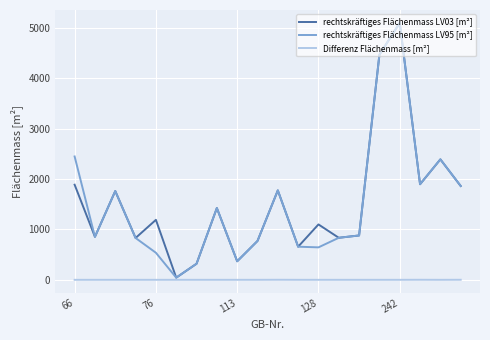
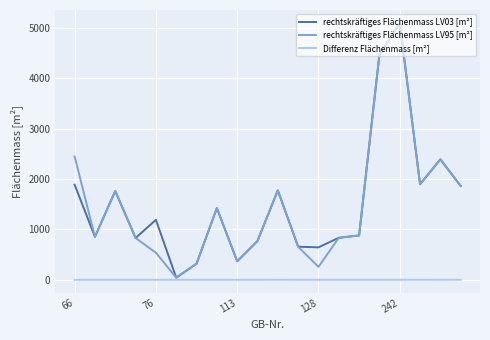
  {
    "rechtskräftiges Flächenmass LV03 [m²]": {
      "66": 1900,
      "76": 1200,
-     "128": 1100
+     "128": 600
    },
    "rechtskräftiges Flächenmass LV95 [m²]": {
      "66": 2400,
      "76": 500,
-     "128": 600
+     "128": 300
    },
    "Differenz Flächenmass [m²]": {
      "66": 0,
      "76": 0,
      "113": 0,
      "128": 0,
      "242": 0
    }
  }
